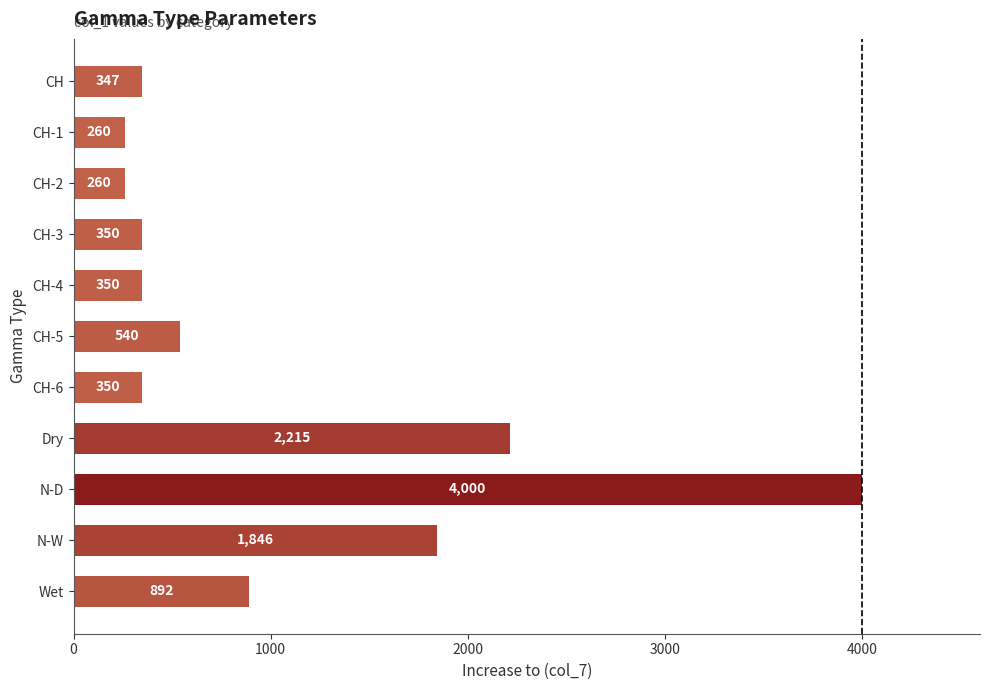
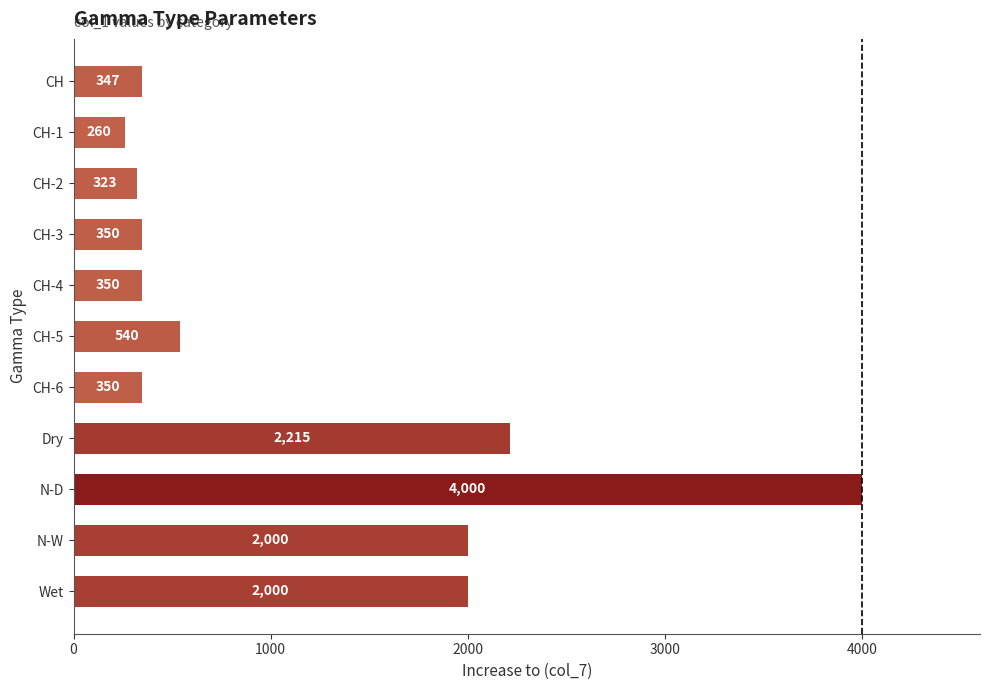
  {
    "CH": "347",
    "CH-1": "260",
-   "CH-2": "260",
+   "CH-2": "323",
    "CH-3": "350",
    "CH-4": "350",
    "CH-5": "540",
    "CH-6": "350",
    "Dry": "2,215",
    "N-D": "4,000",
-   "N-W": "1,846",
-   "Wet": "892"
+   "N-W": "2,000",
+   "Wet": "2,000"
  }
